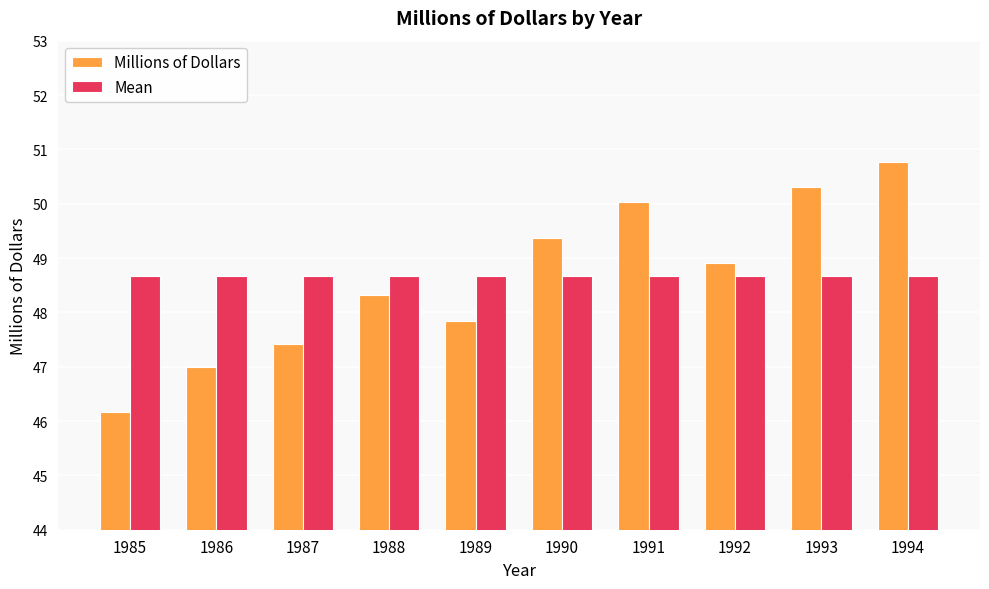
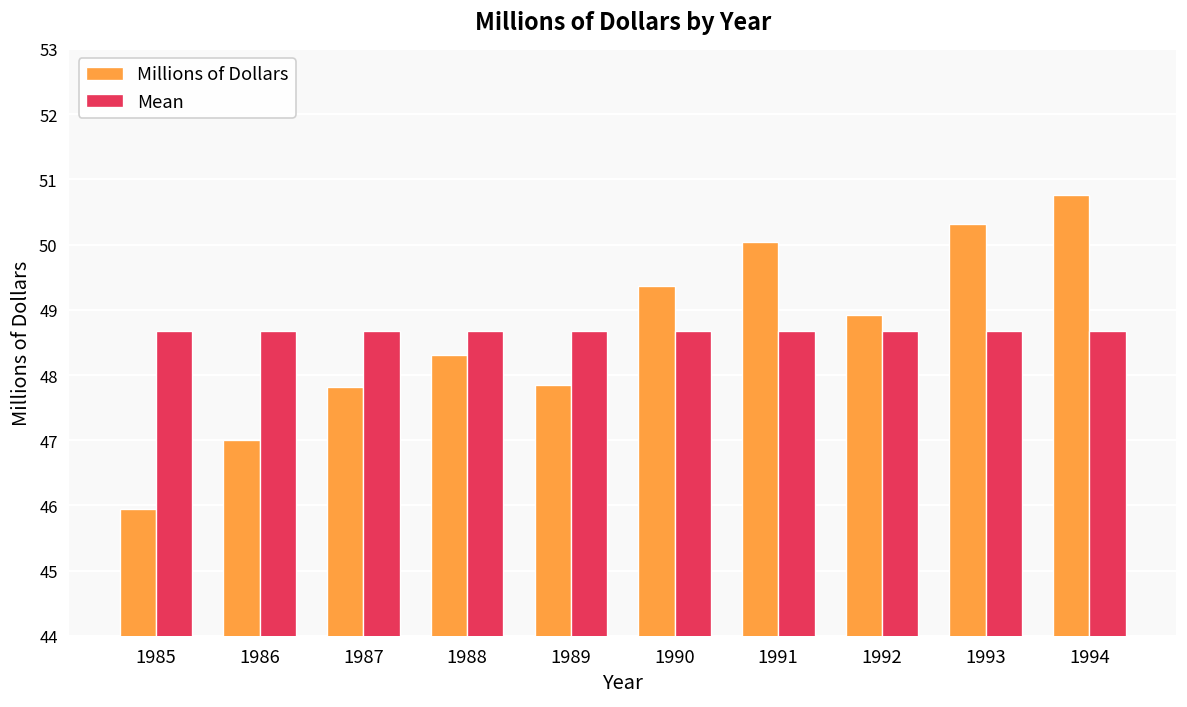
  {
    "Millions of Dollars": {
-     "1985": 46.2,
+     "1985": 46.0,
      "1986": 47.0,
-     "1987": 47.4,
+     "1987": 47.8,
      "1988": 48.3,
      "1989": 47.8,
      "1990": 49.4,
      "1991": 50.0,
      "1992": 48.9,
      "1993": 50.3,
      "1994": 50.8
    },
    "Mean": {
      "1985": 48.7,
      "1986": 48.7,
      "1987": 48.7,
      "1988": 48.7,
      "1989": 48.7,
      "1990": 48.7,
      "1991": 48.7,
      "1992": 48.7,
      "1993": 48.7,
      "1994": 48.7
    }
  }
